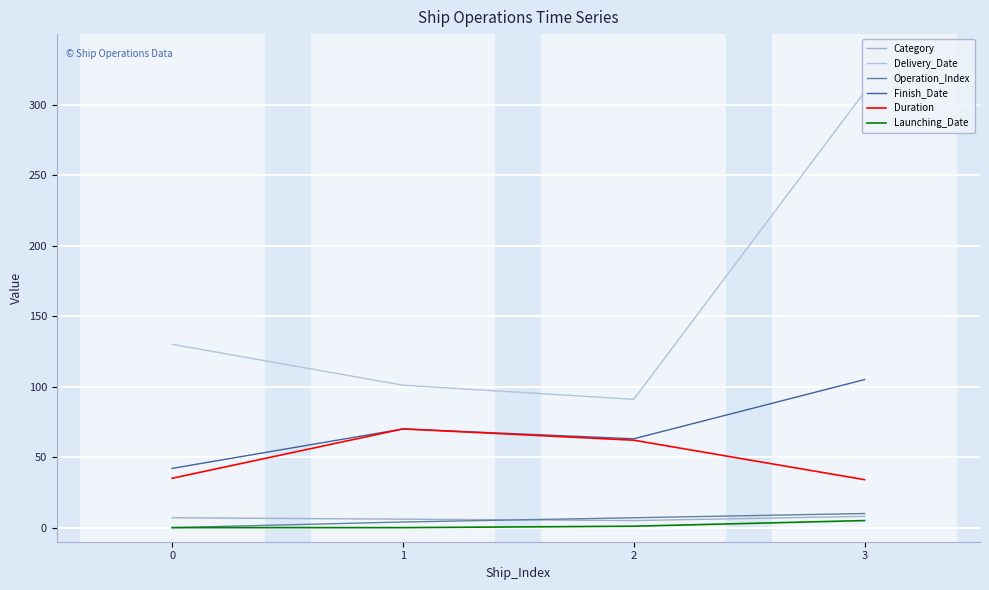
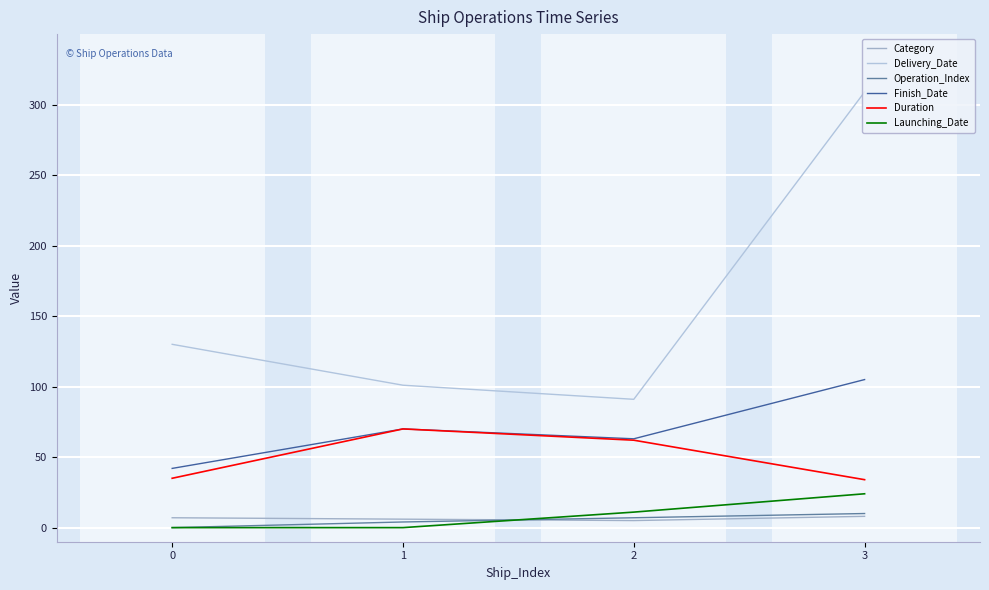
  {
    "Duration": {
      "0": 35,
      "3": 34
    },
    "Launching_Date": {
      "1": 0,
-     "2": 1,
-     "3": 5
+     "2": 11,
+     "3": 24
    }
  }
